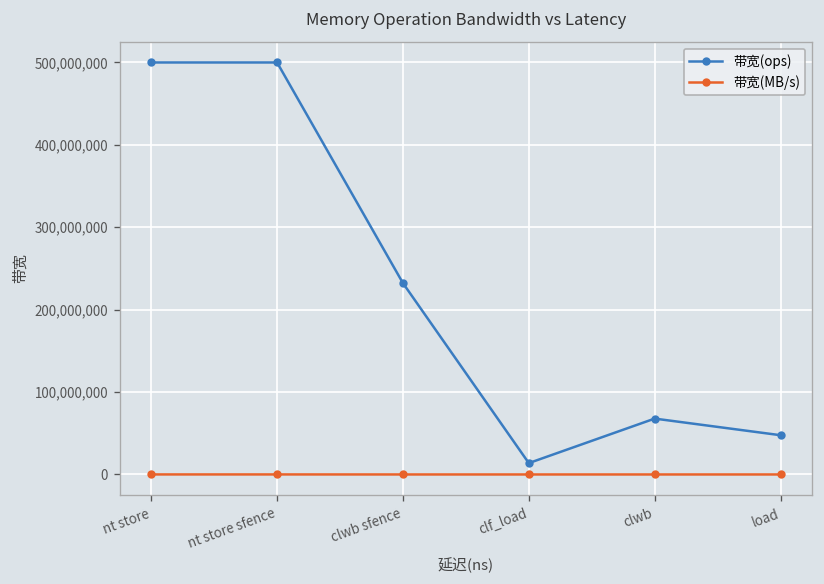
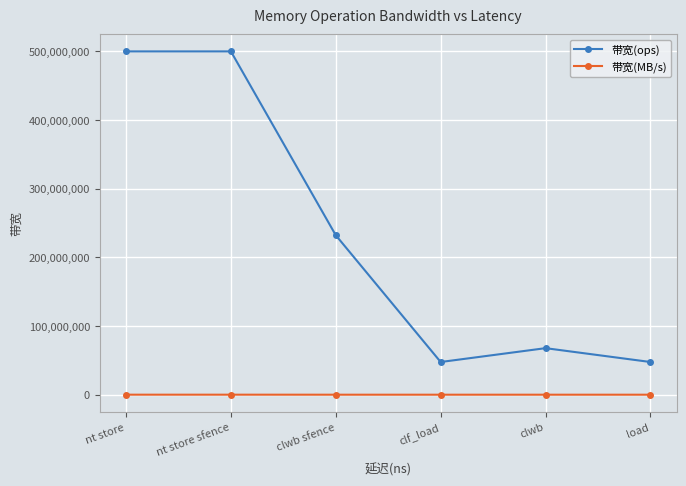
  {
    "带宽(ops)": {
      "nt store": "500,000,000",
      "nt store sfence": "500,000,000",
      "clwb sfence": "230,000,000",
-     "clf_load": "10,000,000",
+     "clf_load": "50,000,000",
      "clwb": "70,000,000",
      "load": "50,000,000"
    },
    "带宽(MB/s)": {
      "nt store": "0",
      "nt store sfence": "0",
      "clwb sfence": "0",
      "clf_load": "0",
      "clwb": "0",
      "load": "0"
    }
  }
